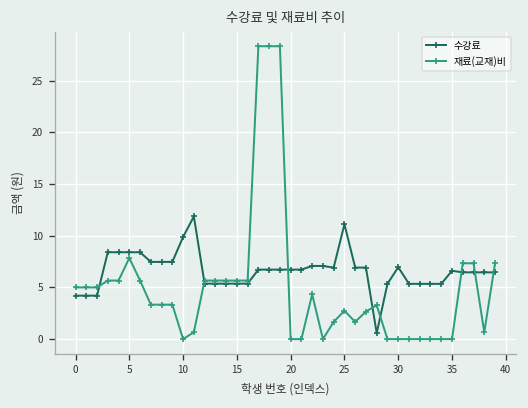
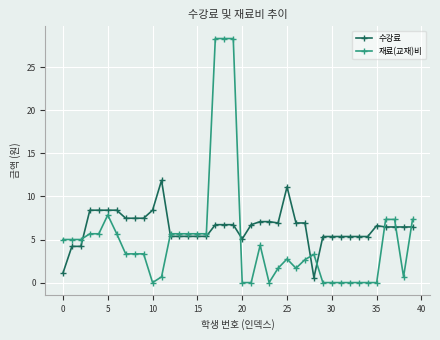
  {
    "수강료": {
-     "0": 4,
+     "0": 1,
      "5": 8,
-     "10": 10,
+     "10": 8,
      "15": 5,
-     "20": 7,
+     "20": 5,
      "25": 11,
-     "30": 7,
+     "30": 5,
      "35": 7
    },
    "재료(교재)비": {
      "0": 5,
      "5": 8,
      "10": 0,
      "15": 6,
      "20": 0,
      "25": 3,
      "30": 0,
      "35": 0
    }
  }
